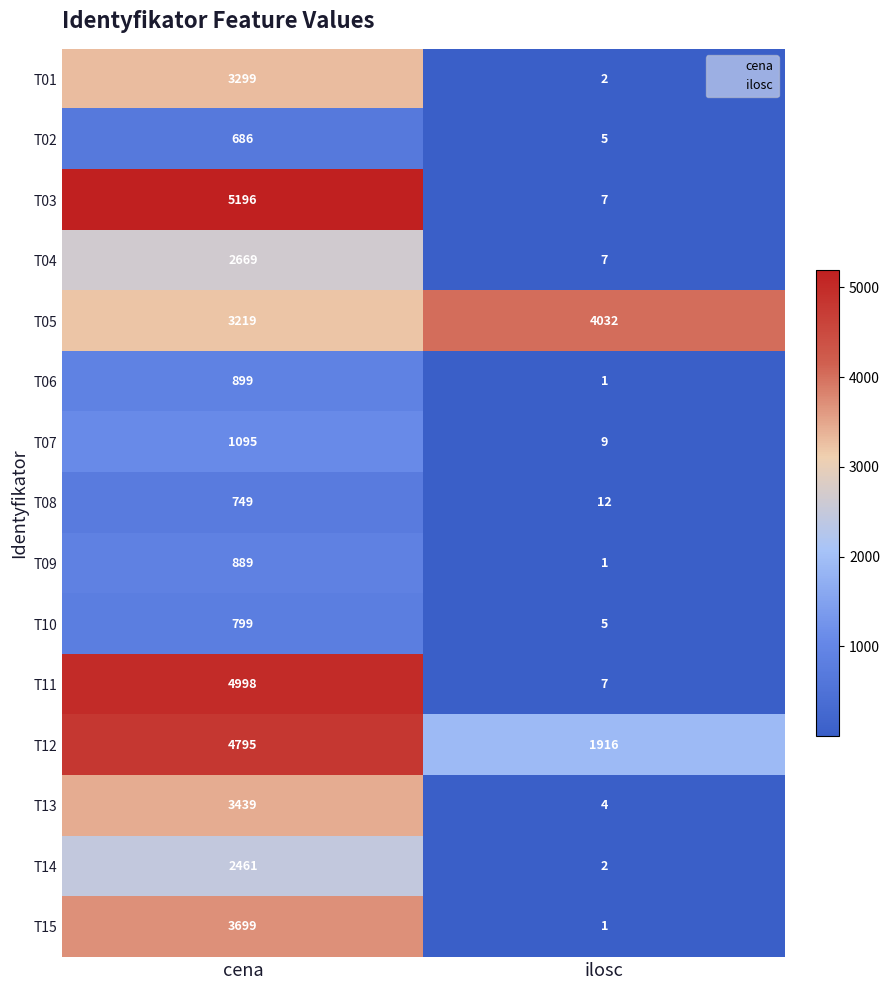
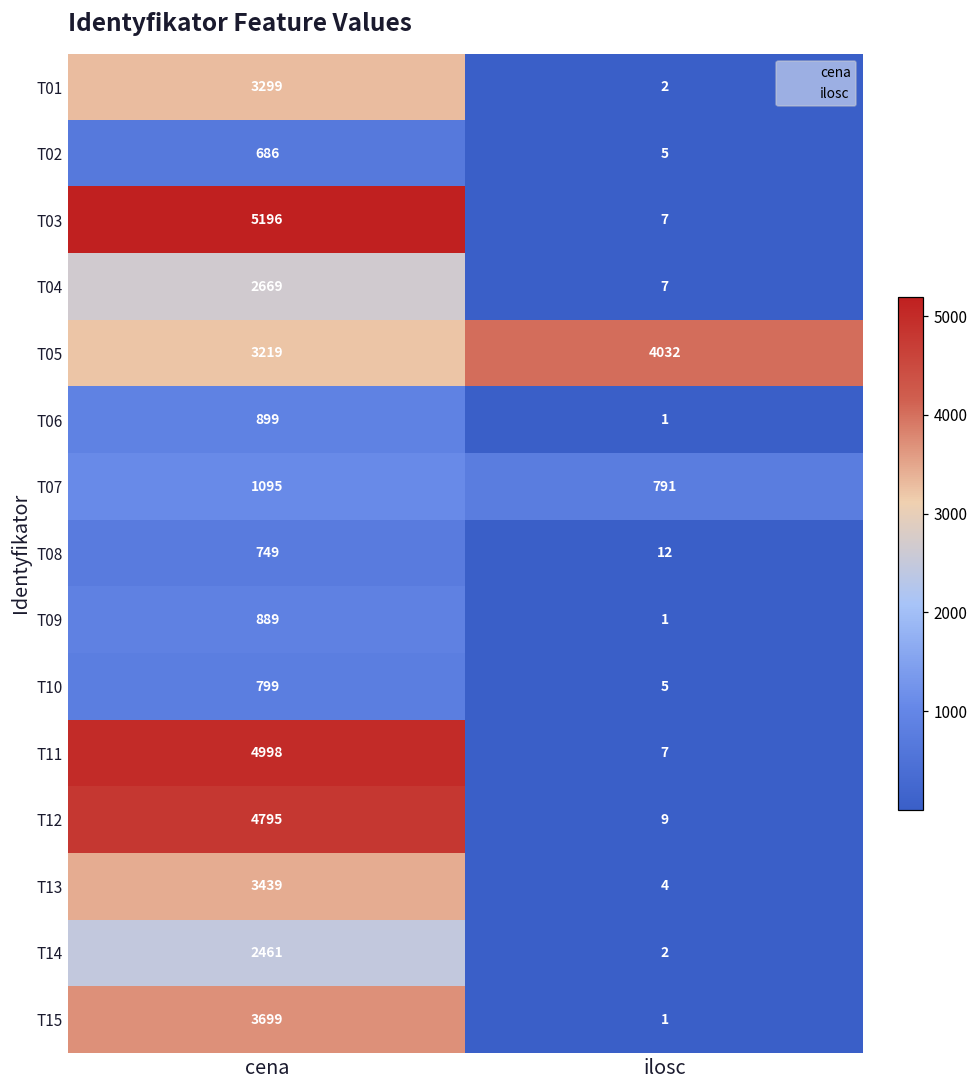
  {
    "T07": {
-     "ilosc": 9
+     "ilosc": 791
    },
    "T12": {
-     "ilosc": 1916
+     "ilosc": 9
    }
  }
